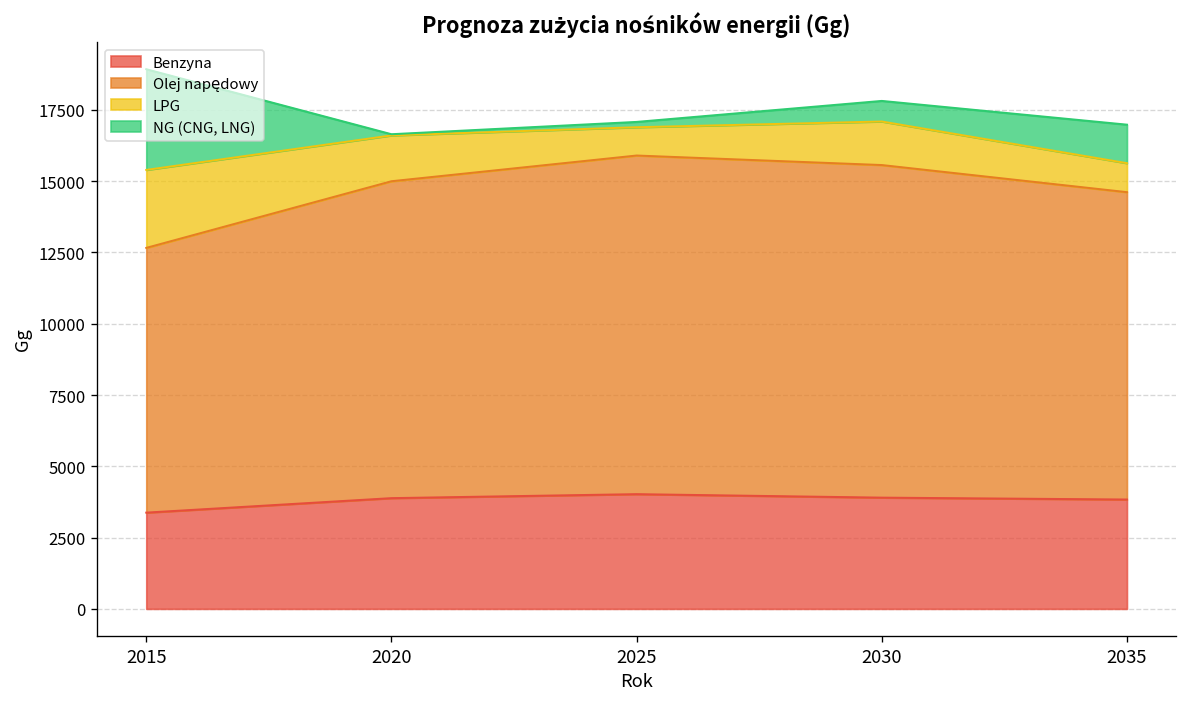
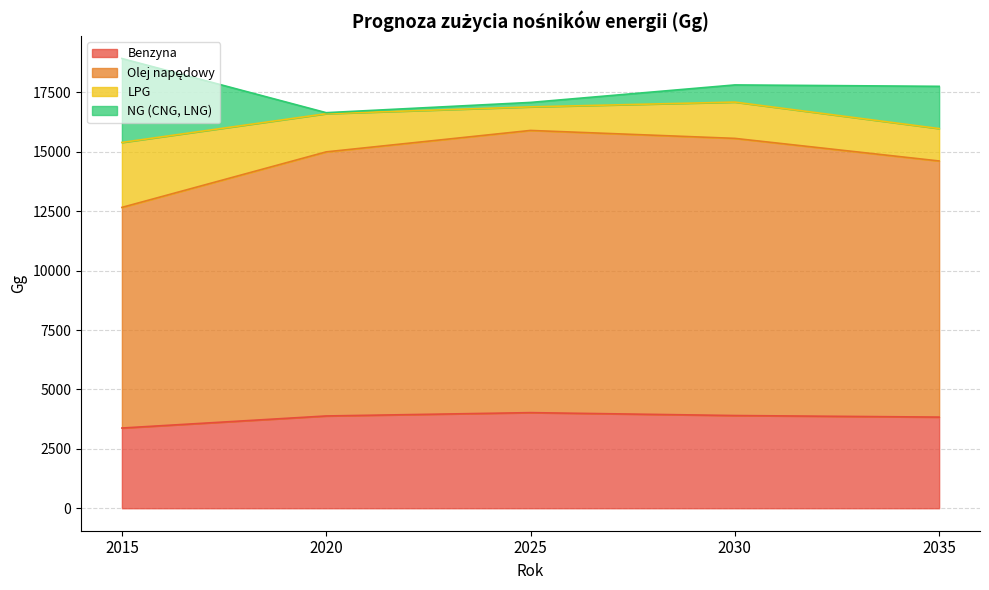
  {
    "LPG": {
      "2015": 2700,
      "2025": 1000,
      "2030": 1500,
-     "2035": 1000
+     "2035": 1400
    },
    "NG (CNG, LNG)": {
      "2025": 200,
      "2030": 700,
-     "2035": 1400
+     "2035": 1800
    }
  }
